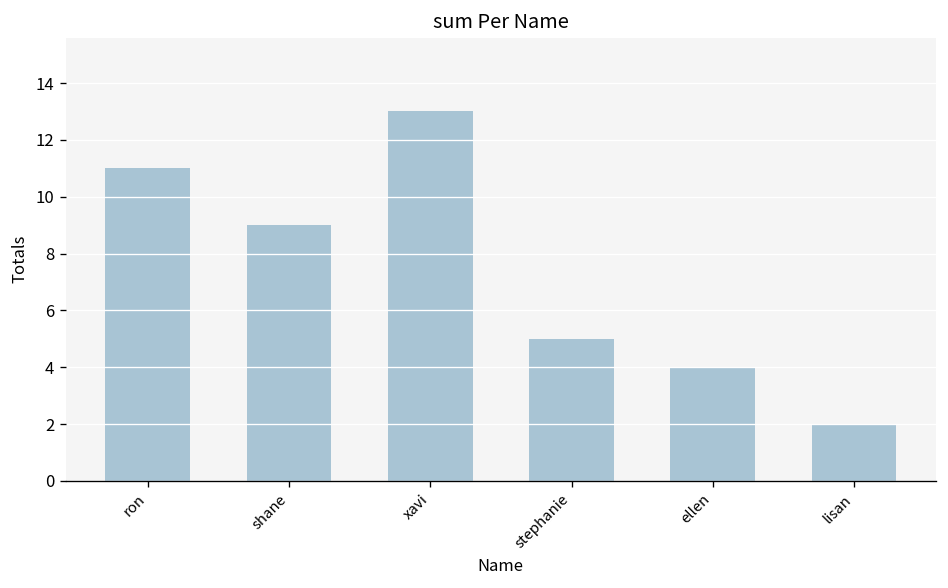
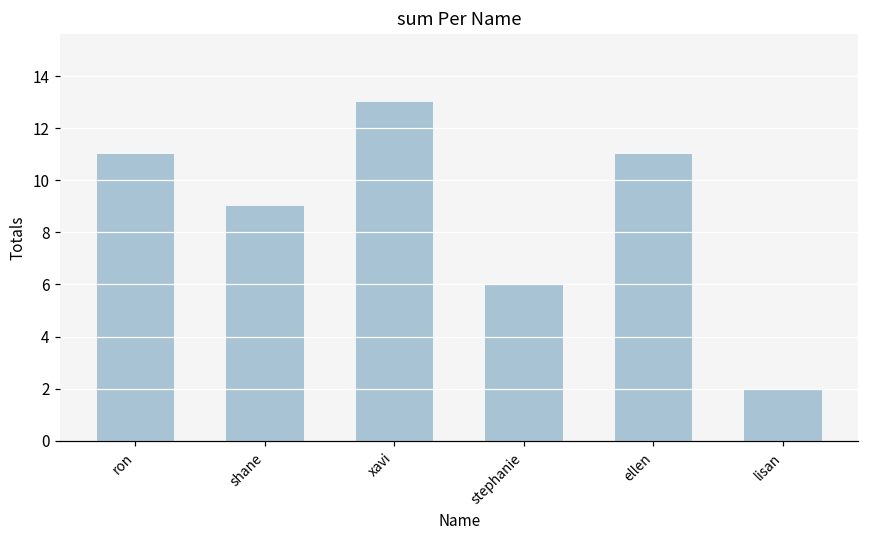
  {
    "ron": 11,
    "shane": 9,
    "xavi": 13,
-   "stephanie": 5,
-   "ellen": 4,
+   "stephanie": 6,
+   "ellen": 11,
    "lisan": 2
  }
